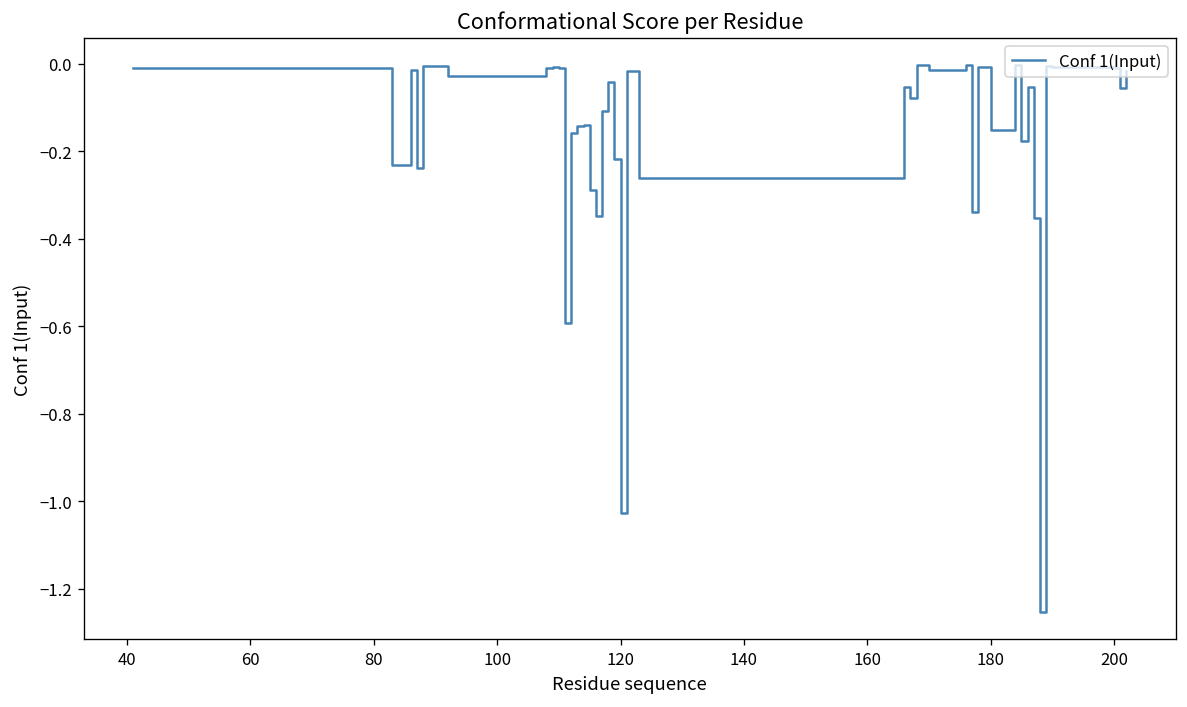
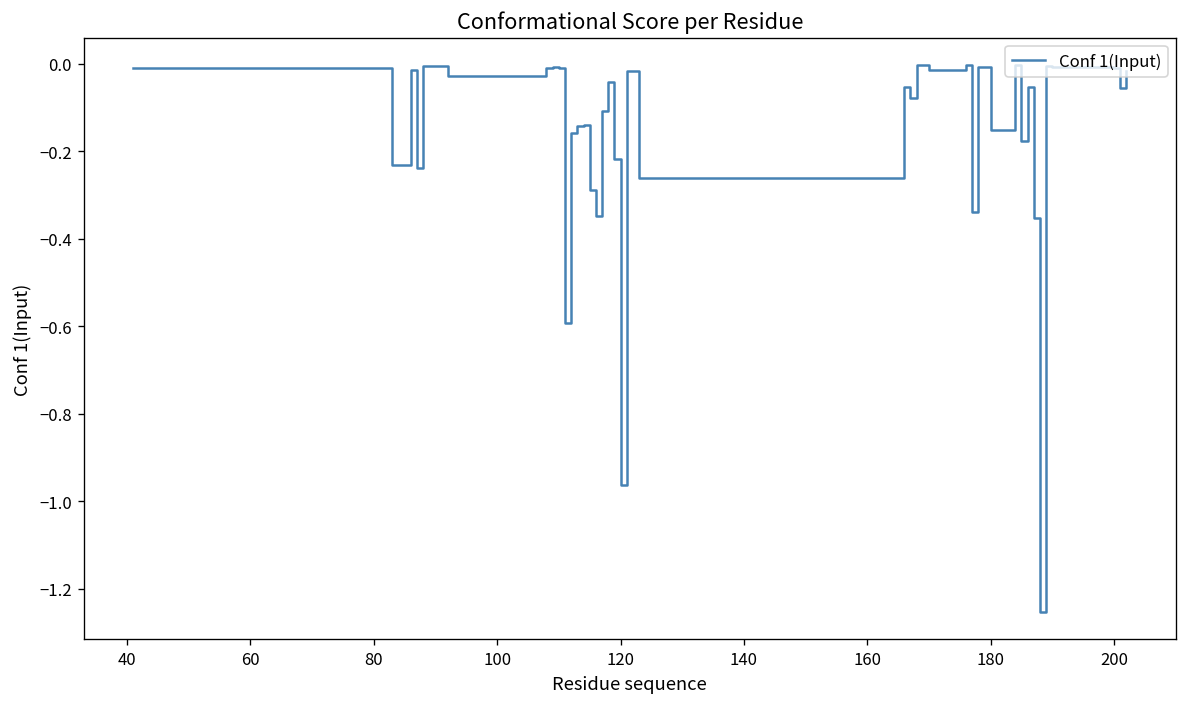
  {
-   "120": -1.03,
+   "120": -0.96,
    "180": -0.15
  }
